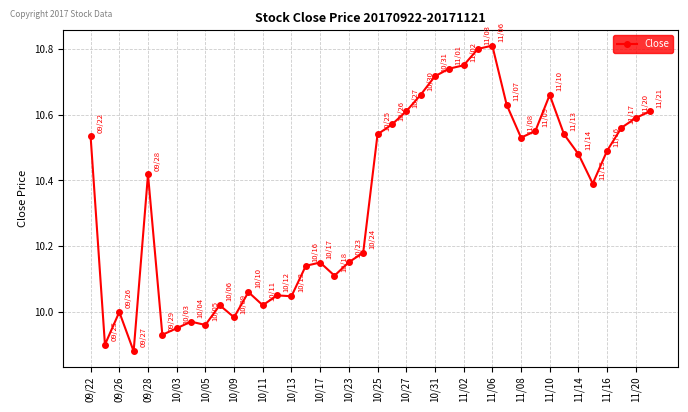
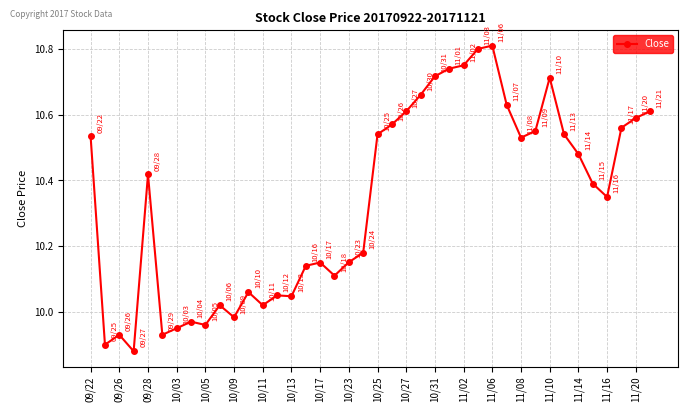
  {
-   "09/26": 10.00,
+   "09/26": 9.93,
    "10/25": 10.54,
-   "11/10": 10.66,
-   "11/16": 10.49
+   "11/10": 10.71,
+   "11/16": 10.35
  }
